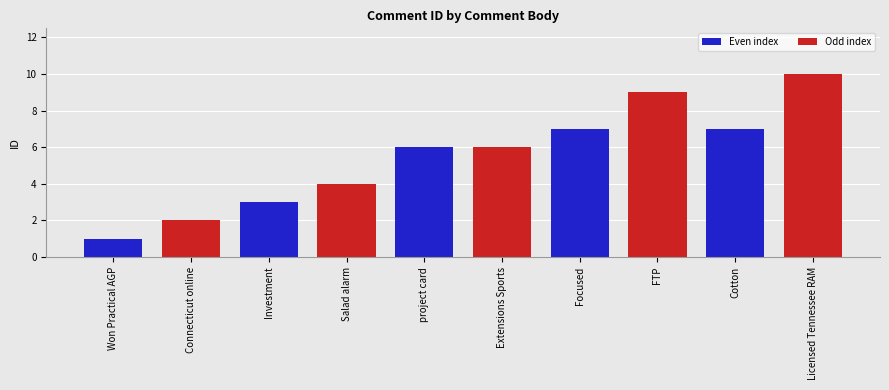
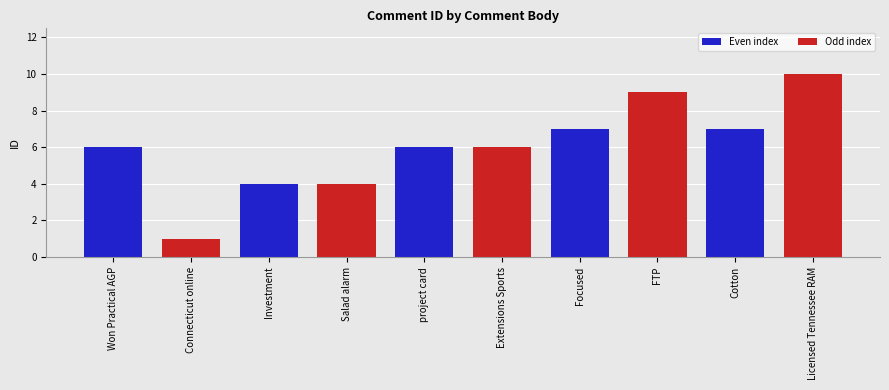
  {
-   "Won Practical AGP": 1,
-   "Connecticut online": 2,
-   "Investment": 3,
+   "Won Practical AGP": 6,
+   "Connecticut online": 1,
+   "Investment": 4,
    "Salad alarm": 4,
    "project card": 6,
    "Extensions Sports": 6,
    "Focused": 7,
    "FTP": 9,
    "Cotton": 7,
    "Licensed Tennessee RAM": 10
  }
